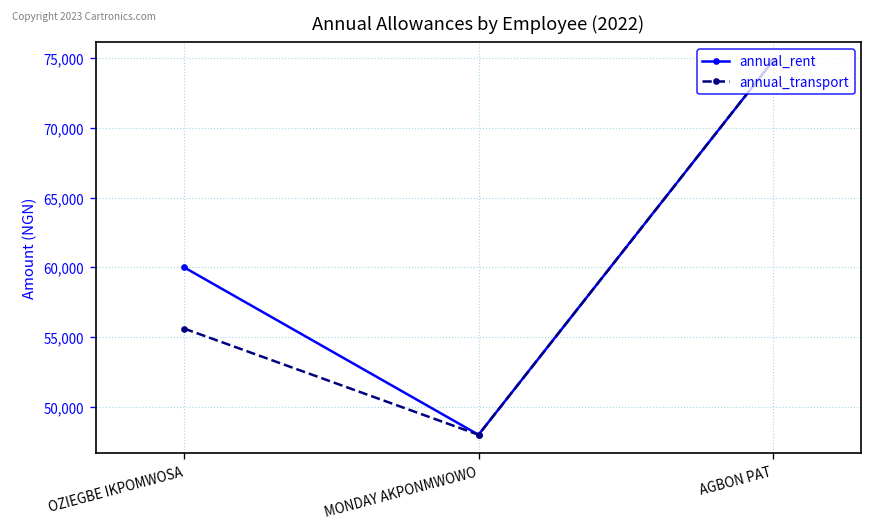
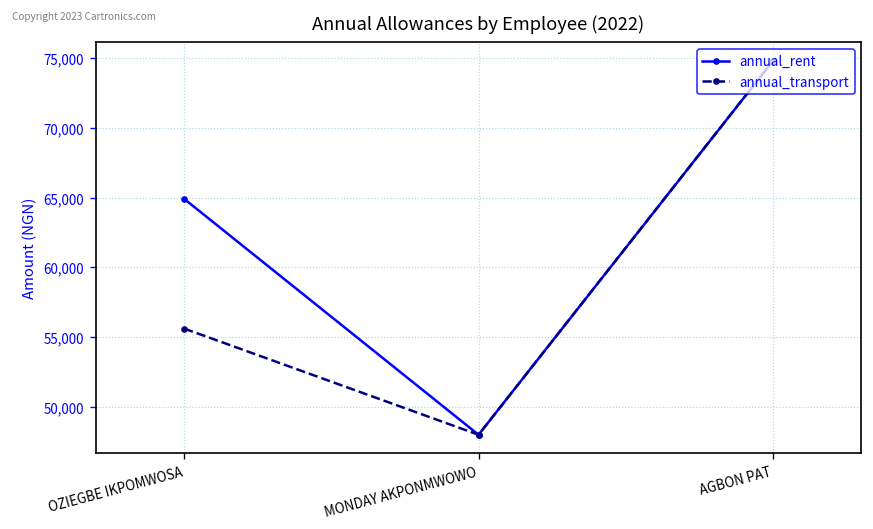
  {
    "annual_rent": {
-     "OZIEGBE IKPOMWOSA": "60,000"
+     "OZIEGBE IKPOMWOSA": "64,900"
    },
    "annual_transport": {
      "OZIEGBE IKPOMWOSA": "55,600"
    }
  }
